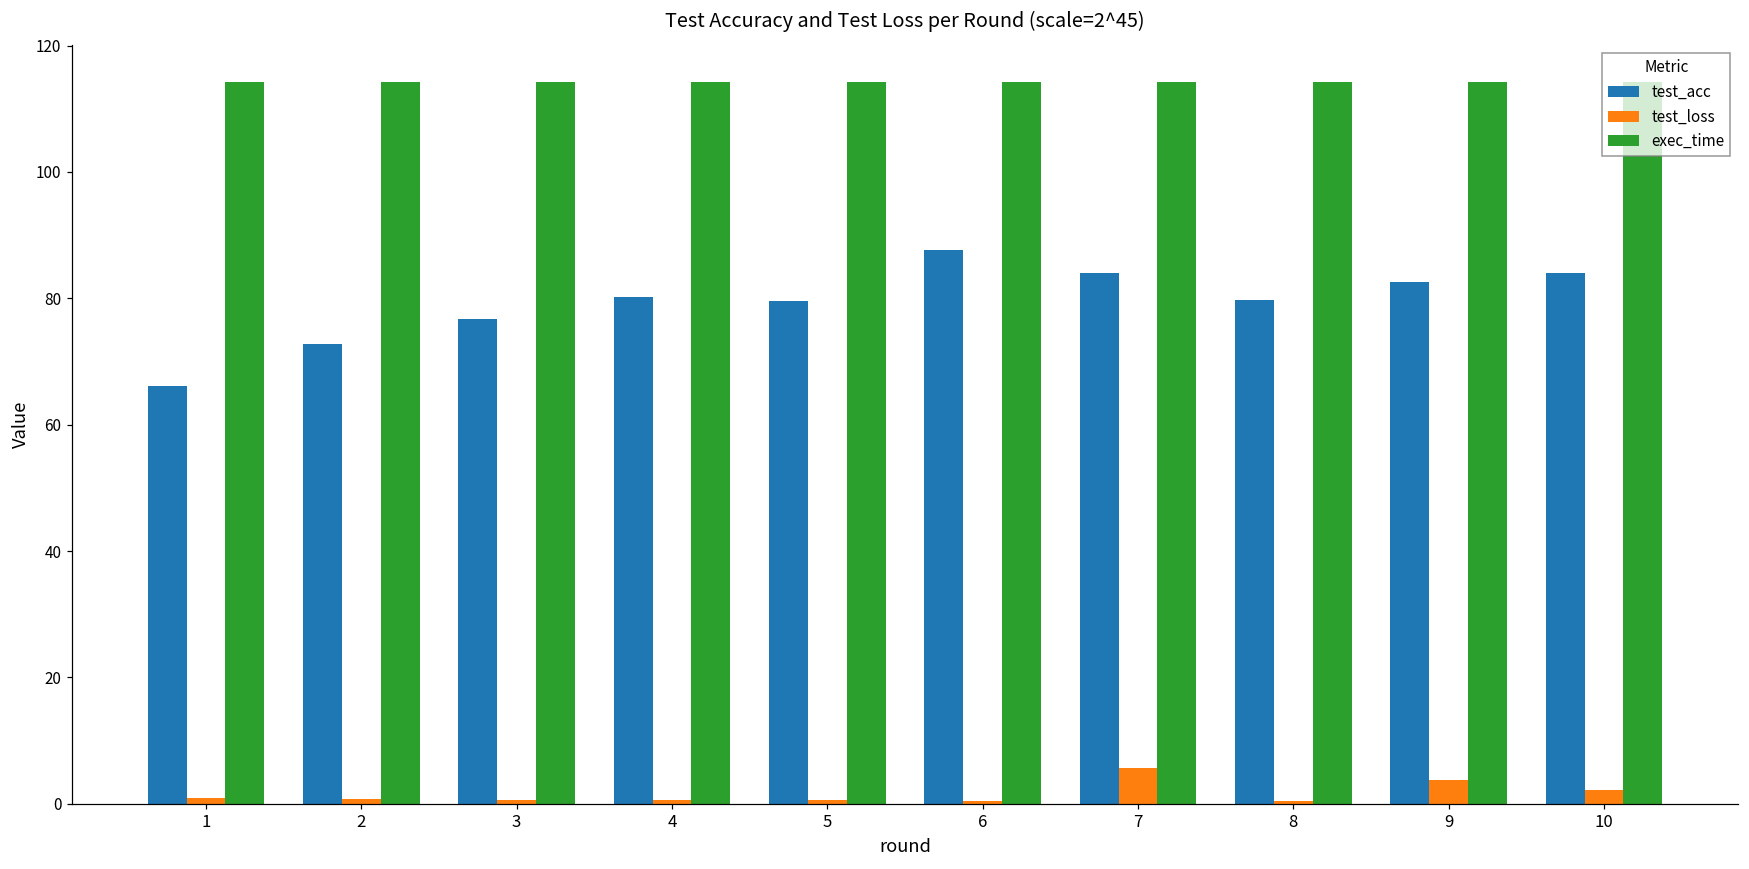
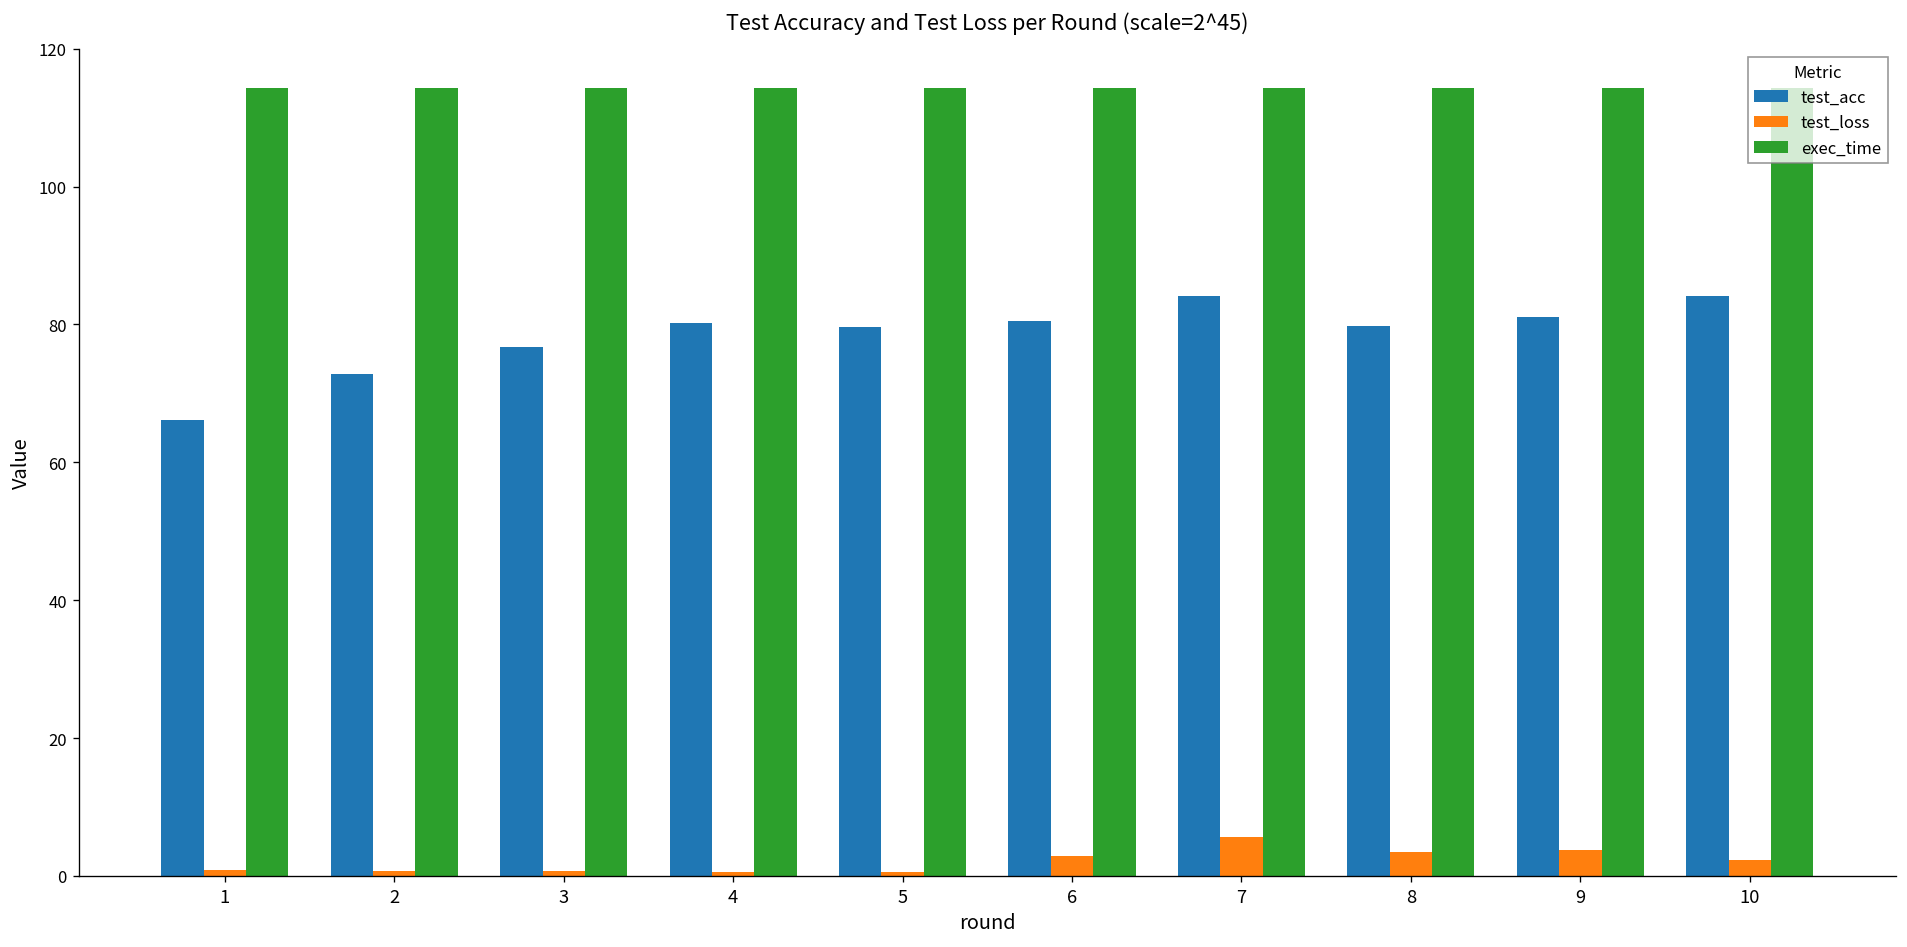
  {
    "test_acc": {
      "1": 66,
      "2": 73,
      "3": 77,
      "4": 80,
      "5": 80,
-     "6": 88,
+     "6": 81,
      "7": 84,
      "8": 80,
-     "9": 83,
+     "9": 81,
      "10": 84
    },
    "test_loss": {
      "1": 1,
      "2": 1,
      "3": 1,
      "4": 1,
      "5": 1,
-     "6": 0,
+     "6": 3,
      "7": 6,
-     "8": 0,
+     "8": 3,
      "9": 4,
      "10": 2
    },
    "exec_time": {
      "1": 114,
      "2": 114,
      "3": 114,
      "4": 114,
      "5": 114,
      "6": 114,
      "7": 114,
      "8": 114,
      "9": 114
    }
  }
